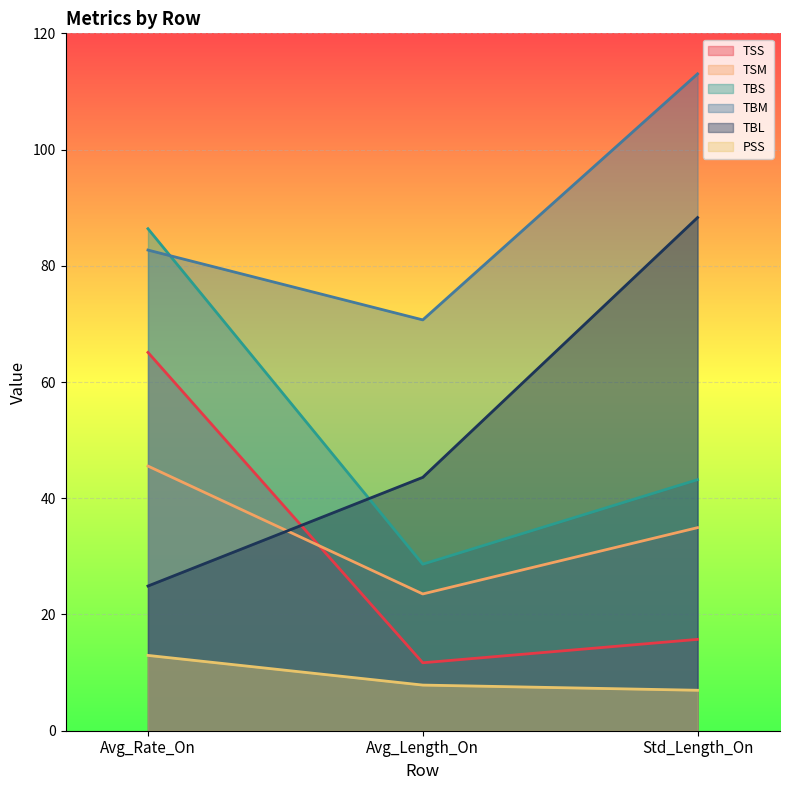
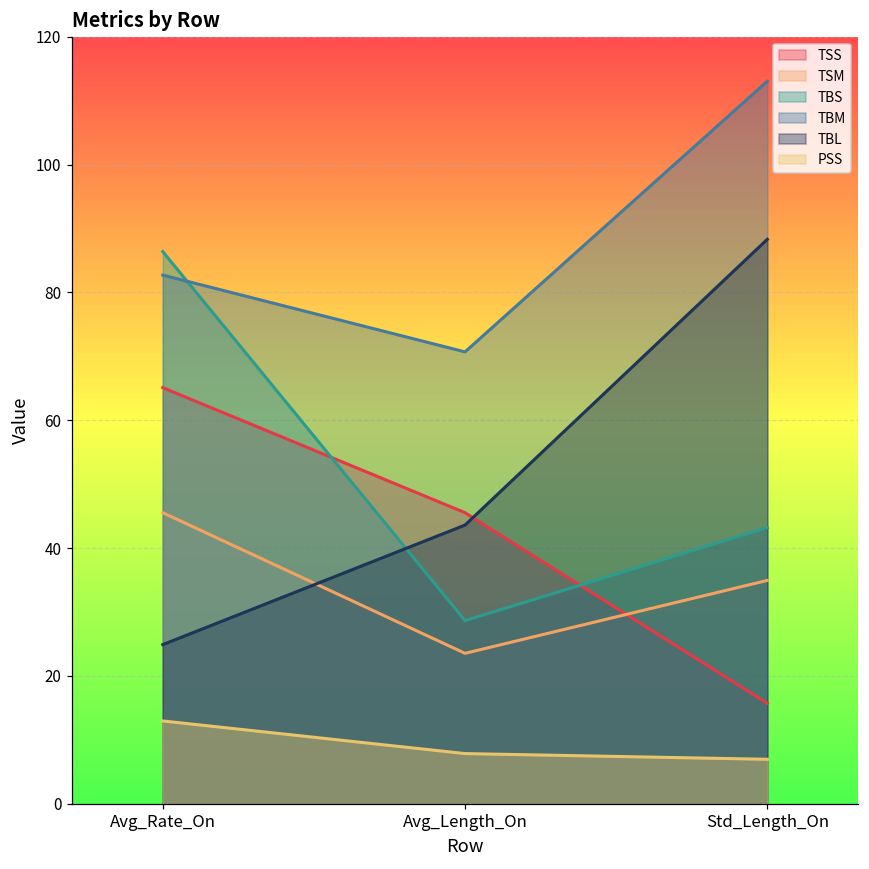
  {
    "TSS": {
      "Avg_Rate_On": 65,
-     "Avg_Length_On": 12,
+     "Avg_Length_On": 46,
      "Std_Length_On": 16
    },
    "TBL": {
      "Avg_Rate_On": 25,
      "Avg_Length_On": 44,
      "Std_Length_On": 88
    }
  }
